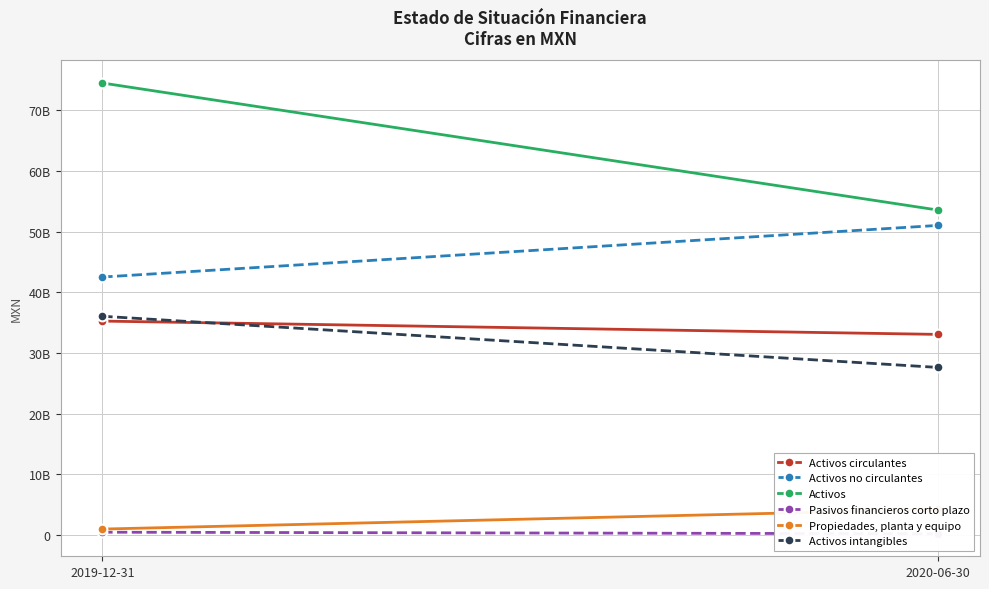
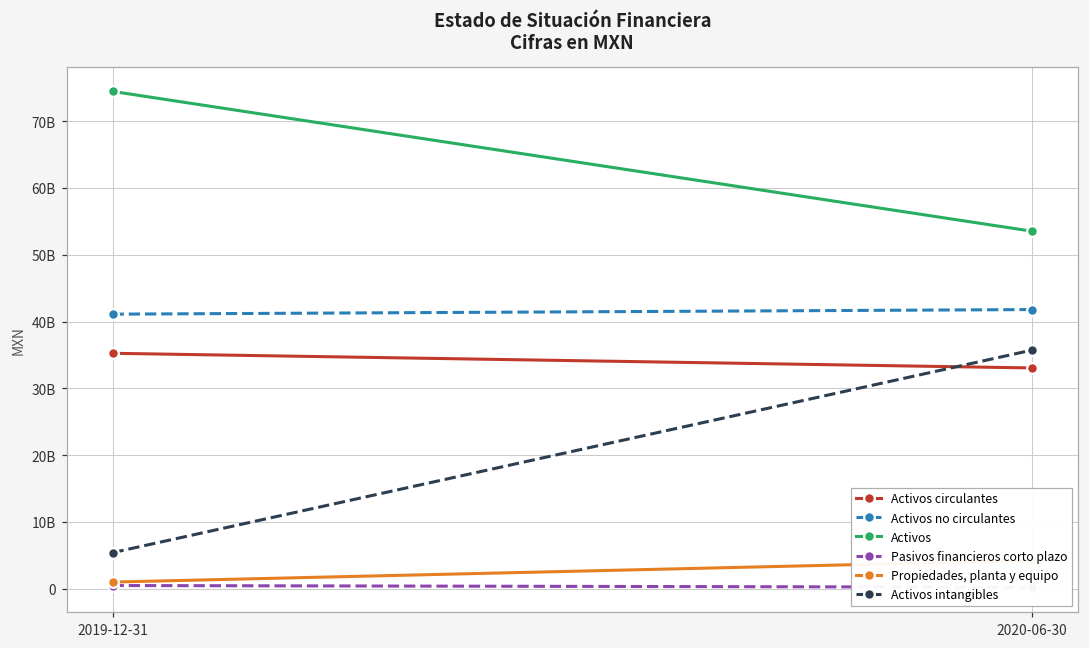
  {
    "Activos circulantes": {
      "2019-12-31": 35000000000,
      "2020-06-30": 33000000000
    },
    "Activos no circulantes": {
-     "2019-12-31": 43000000000,
-     "2020-06-30": 51000000000
+     "2019-12-31": 41000000000,
+     "2020-06-30": 42000000000
    },
    "Activos": {
      "2019-12-31": 74000000000,
      "2020-06-30": 54000000000
    },
    "Pasivos financieros corto plazo": {
      "2019-12-31": 0
    },
    "Propiedades, planta y equipo": {
      "2019-12-31": 1000000000
    },
    "Activos intangibles": {
-     "2019-12-31": 36000000000,
-     "2020-06-30": 28000000000
+     "2019-12-31": 5000000000,
+     "2020-06-30": 36000000000
    }
  }
